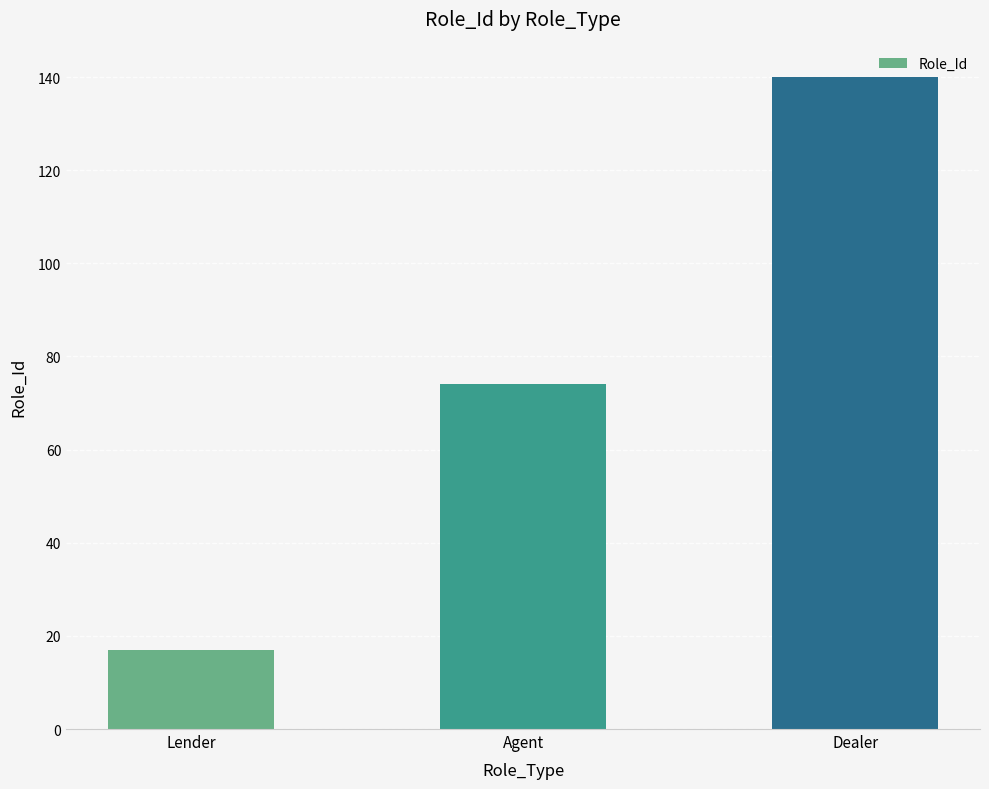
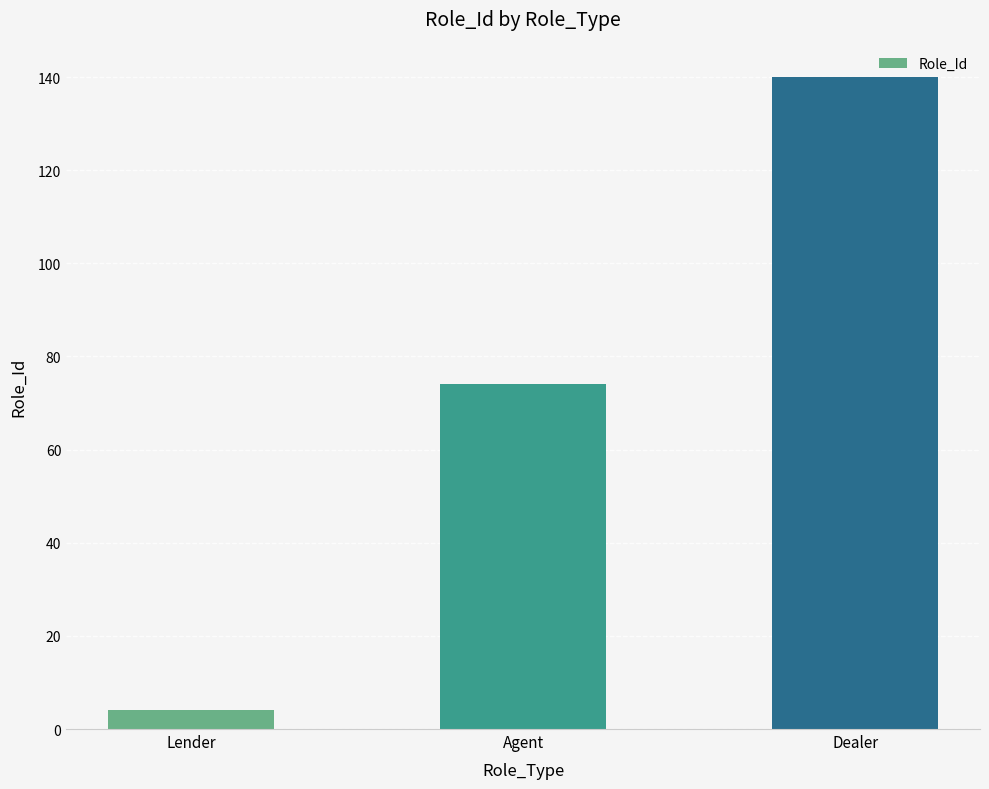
  {
-   "Lender": 17,
+   "Lender": 4,
    "Agent": 74,
    "Dealer": 140
  }
